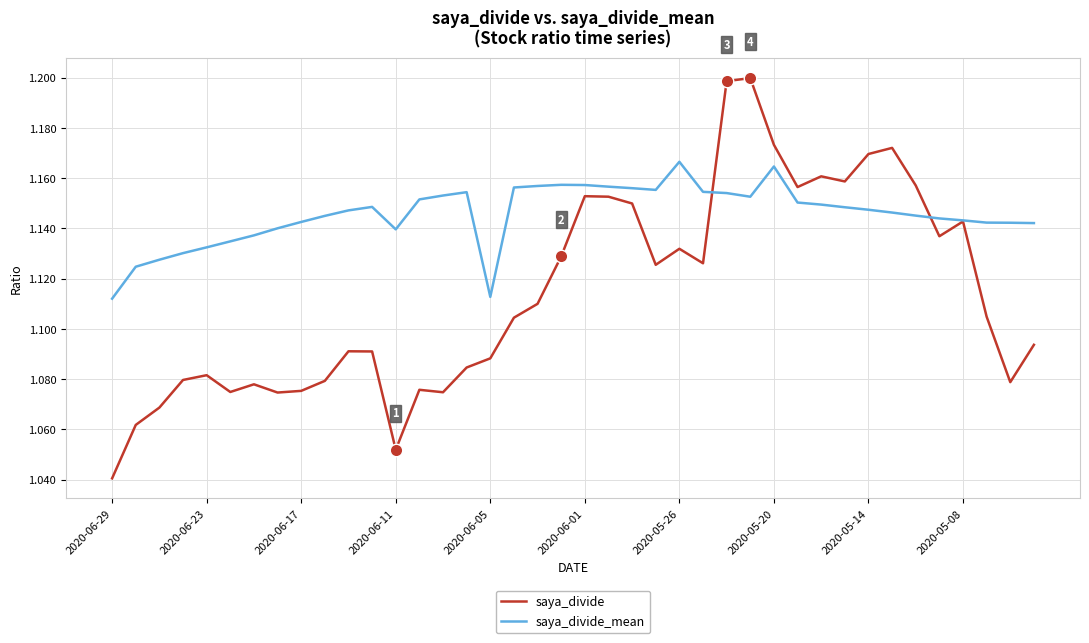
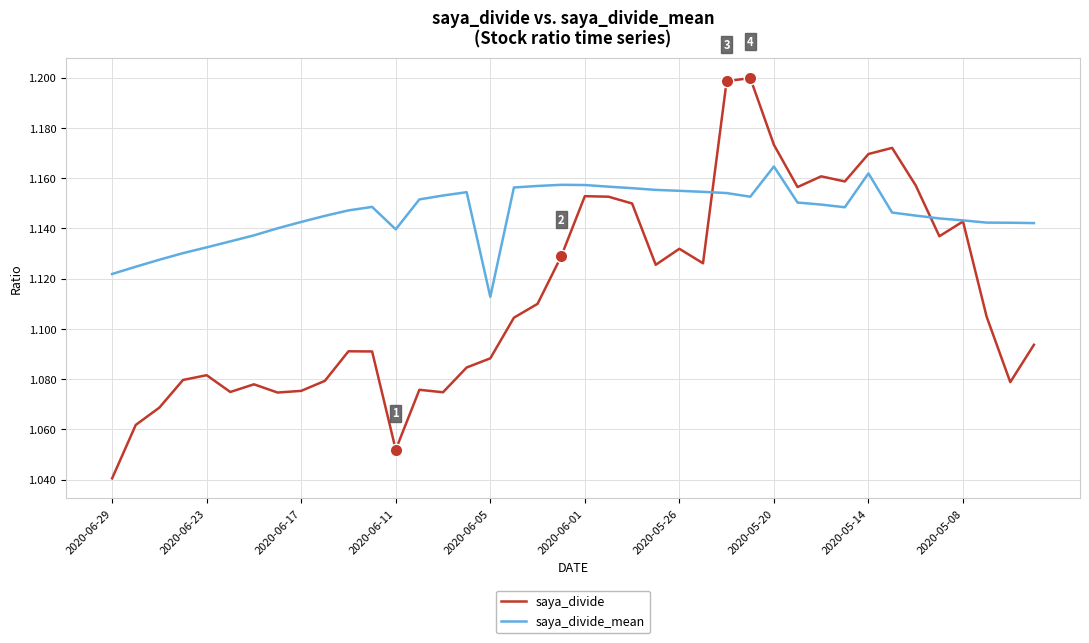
  {
    "saya_divide_mean": {
-     "2020-06-29": 1.112,
+     "2020-06-29": 1.122,
      "2020-06-23": 1.132,
      "2020-06-17": 1.143,
      "2020-06-11": 1.140,
      "2020-06-05": 1.113,
      "2020-06-01": 1.157,
-     "2020-05-26": 1.166,
+     "2020-05-26": 1.155,
      "2020-05-20": 1.165,
-     "2020-05-14": 1.147
+     "2020-05-14": 1.162
    }
  }
